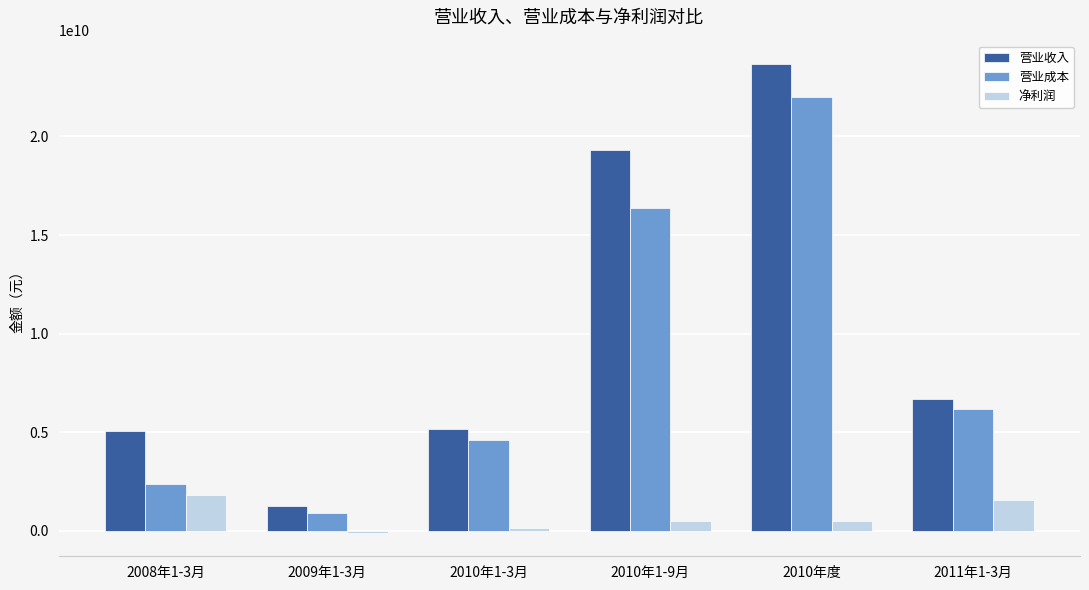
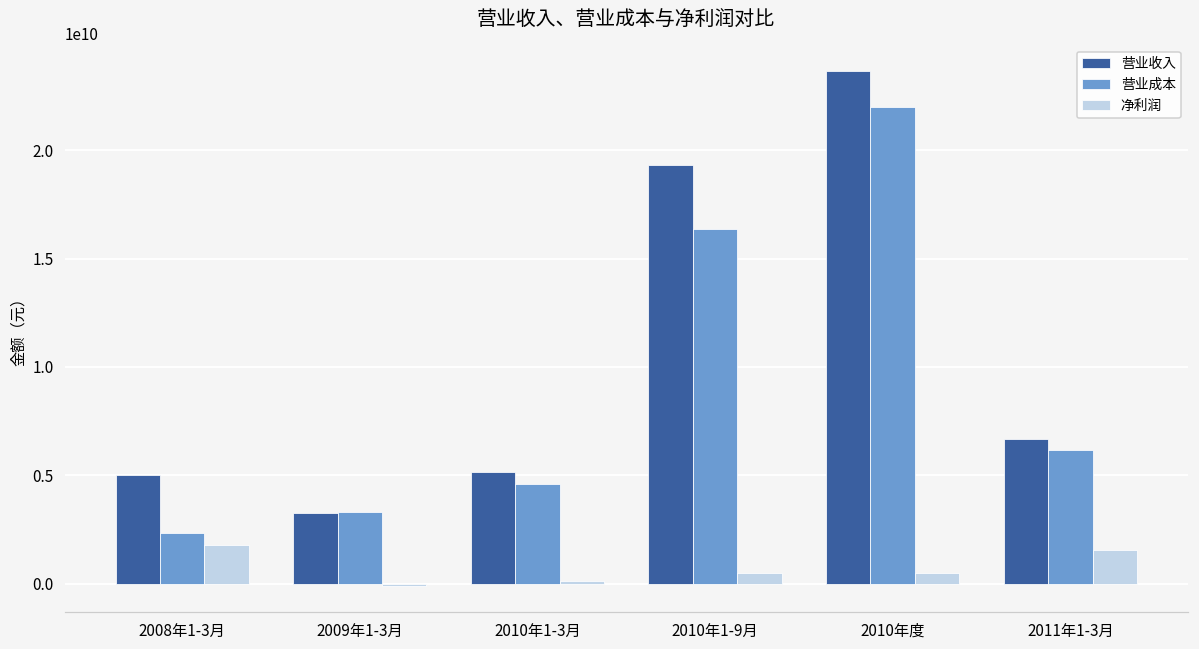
  {
    "营业收入": {
      "2008年1-3月": 5000000000,
-     "2009年1-3月": 1300000000,
+     "2009年1-3月": 3300000000,
      "2010年1-3月": 5200000000,
      "2010年1-9月": 19300000000,
      "2010年度": 23700000000,
      "2011年1-3月": 6700000000
    },
    "营业成本": {
      "2008年1-3月": 2400000000,
-     "2009年1-3月": 900000000,
+     "2009年1-3月": 3300000000,
      "2010年1-3月": 4600000000,
      "2010年1-9月": 16400000000,
      "2010年度": 22000000000,
      "2011年1-3月": 6200000000
    },
    "净利润": {
      "2008年1-3月": 1800000000,
      "2010年1-3月": 100000000,
      "2010年1-9月": 500000000,
      "2010年度": 500000000,
      "2011年1-3月": 1600000000
    }
  }
